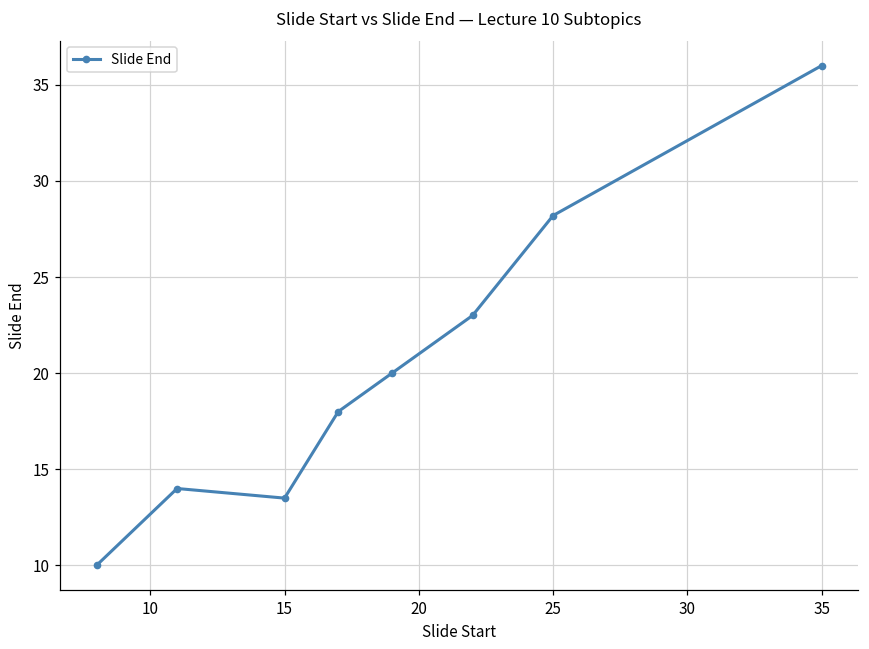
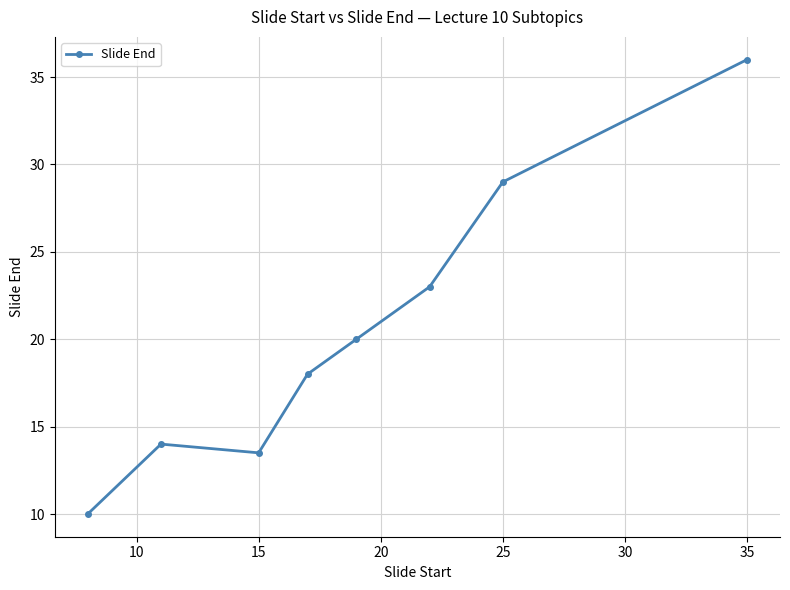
  {
    "15": 13.5,
-   "25": 28.2,
+   "25": 29.0,
    "35": 36.0
  }
